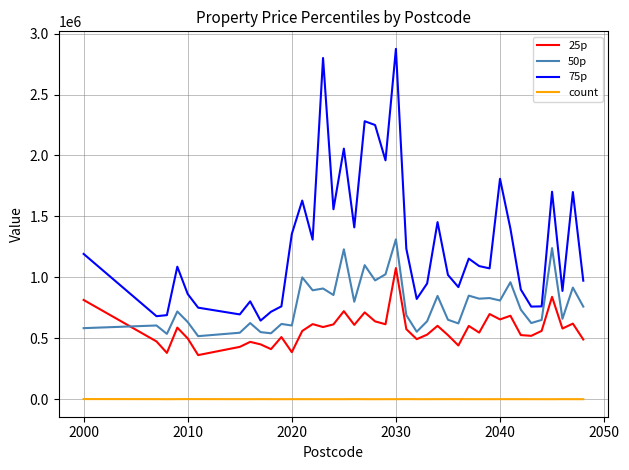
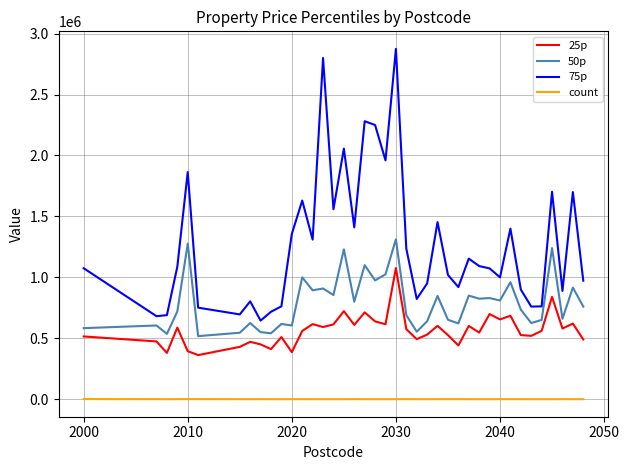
  {
    "25p": {
-     "2000": 810000,
-     "2010": 500000,
+     "2000": 520000,
+     "2010": 390000,
      "2020": 390000,
      "2030": 1080000,
      "2040": 650000
    },
    "50p": {
      "2000": 580000,
-     "2010": 630000,
+     "2010": 1280000,
      "2020": 600000,
      "2030": 1310000,
      "2040": 810000
    },
    "75p": {
-     "2000": 1190000,
-     "2010": 860000,
+     "2000": 1080000,
+     "2010": 1860000,
      "2020": 1360000,
      "2030": 2880000,
-     "2040": 1810000
+     "2040": 1000000
    },
    "count": {
      "2000": 0,
      "2010": 0,
      "2020": 0,
      "2030": 0,
      "2040": 0
    }
  }
